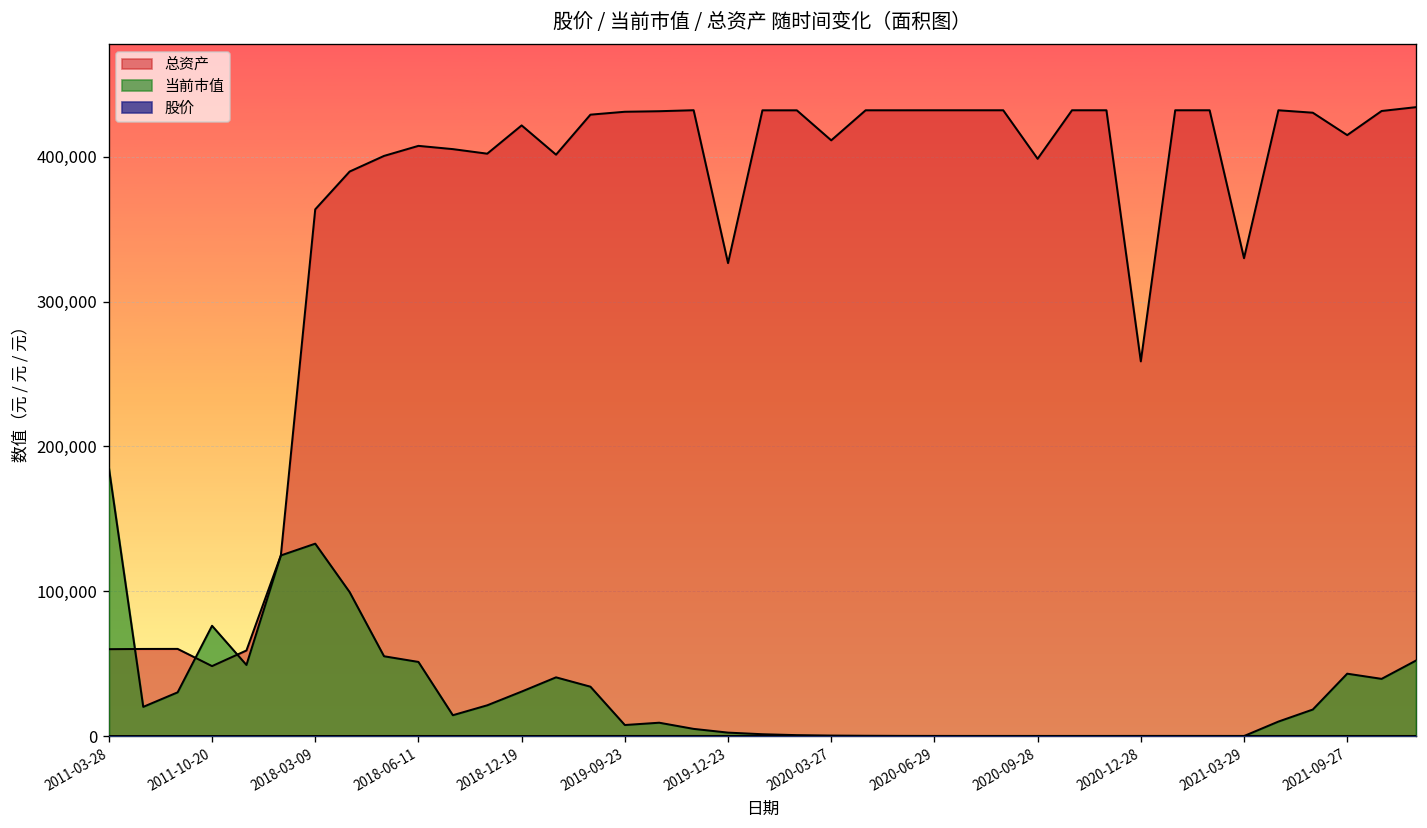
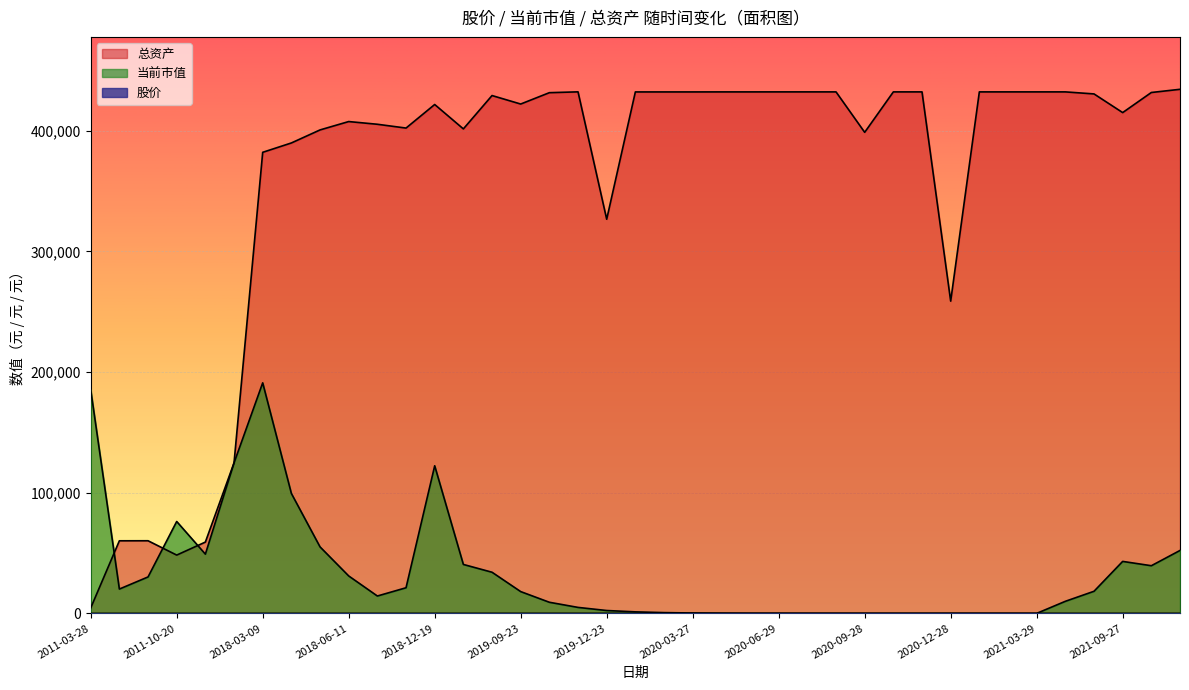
  {
    "总资产": {
-     "2011-03-28": "60,000",
+     "2011-03-28": "4,000",
      "2011-10-20": "48,000",
-     "2018-03-09": "364,000",
+     "2018-03-09": "382,000",
      "2018-06-11": "408,000",
      "2018-12-19": "422,000",
-     "2019-09-23": "431,000",
+     "2019-09-23": "422,000",
      "2019-12-23": "327,000",
-     "2020-03-27": "411,000",
+     "2020-03-27": "432,000",
      "2020-06-29": "432,000",
      "2020-09-28": "399,000",
      "2020-12-28": "259,000",
-     "2021-03-29": "330,000",
+     "2021-03-29": "432,000",
      "2021-09-27": "415,000"
    },
    "当前市值": {
      "2011-03-28": "185,000",
      "2011-10-20": "76,000",
-     "2018-03-09": "133,000",
-     "2018-06-11": "51,000",
-     "2018-12-19": "31,000",
-     "2019-09-23": "8,000",
+     "2018-03-09": "191,000",
+     "2018-06-11": "31,000",
+     "2018-12-19": "122,000",
+     "2019-09-23": "18,000",
      "2019-12-23": "2,000",
      "2021-09-27": "43,000"
    },
    "股价": {
      "2011-03-28": "0",
      "2011-10-20": "0",
      "2018-03-09": "0",
      "2018-06-11": "0",
      "2018-12-19": "0",
      "2019-09-23": "0",
      "2019-12-23": "0",
      "2021-09-27": "0"
    }
  }
